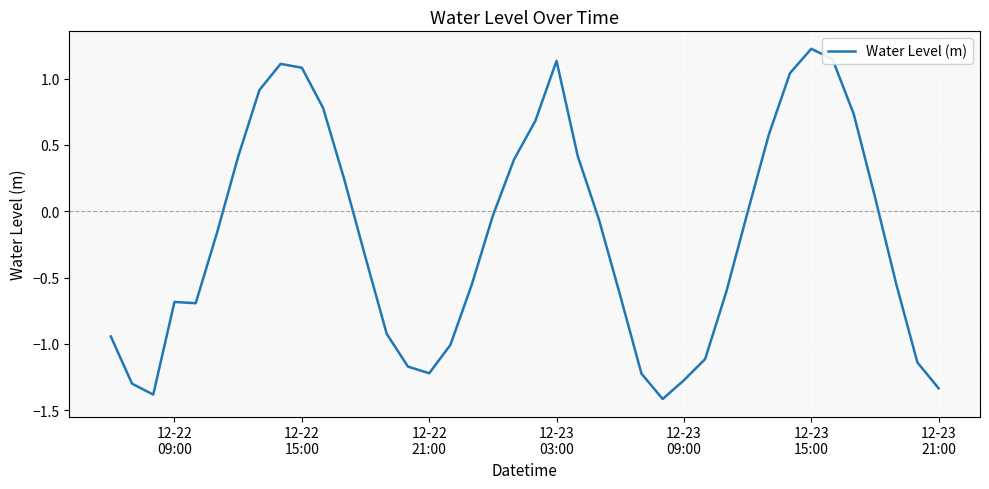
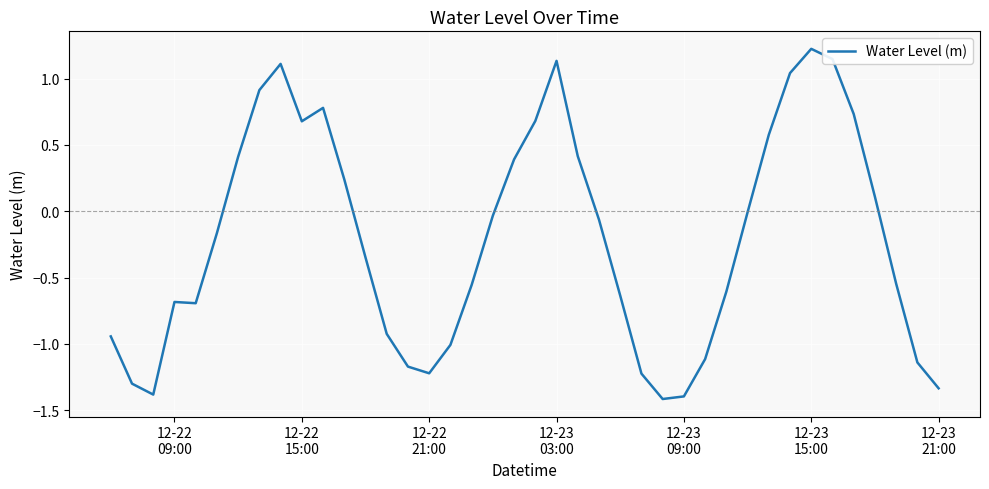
  {
    "12-22 09:00": -0.68,
-   "12-22 15:00": 1.08,
+   "12-22 15:00": 0.68,
    "12-22 21:00": -1.22,
    "12-23 03:00": 1.13,
-   "12-23 09:00": -1.27,
+   "12-23 09:00": -1.40,
    "12-23 15:00": 1.22,
    "12-23 21:00": -1.33
  }
